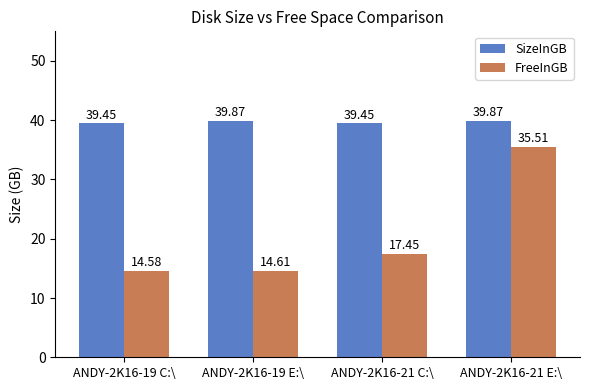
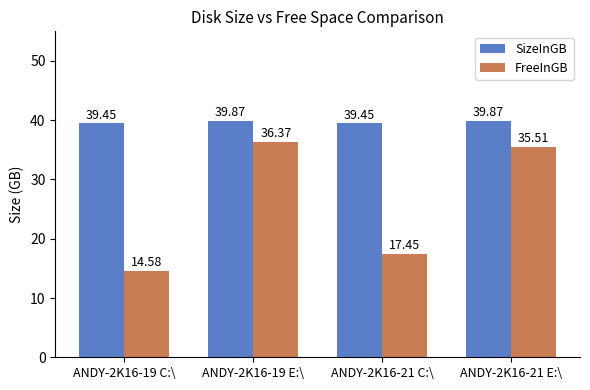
  {
    "SizeInGB": {
      "ANDY-2K16-19 C:\\": 39.45,
      "ANDY-2K16-19 E:\\": 39.87,
      "ANDY-2K16-21 C:\\": 39.45,
      "ANDY-2K16-21 E:\\": 39.87
    },
    "FreeInGB": {
      "ANDY-2K16-19 C:\\": 14.58,
-     "ANDY-2K16-19 E:\\": 14.61,
+     "ANDY-2K16-19 E:\\": 36.37,
      "ANDY-2K16-21 C:\\": 17.45,
      "ANDY-2K16-21 E:\\": 35.51
    }
  }
